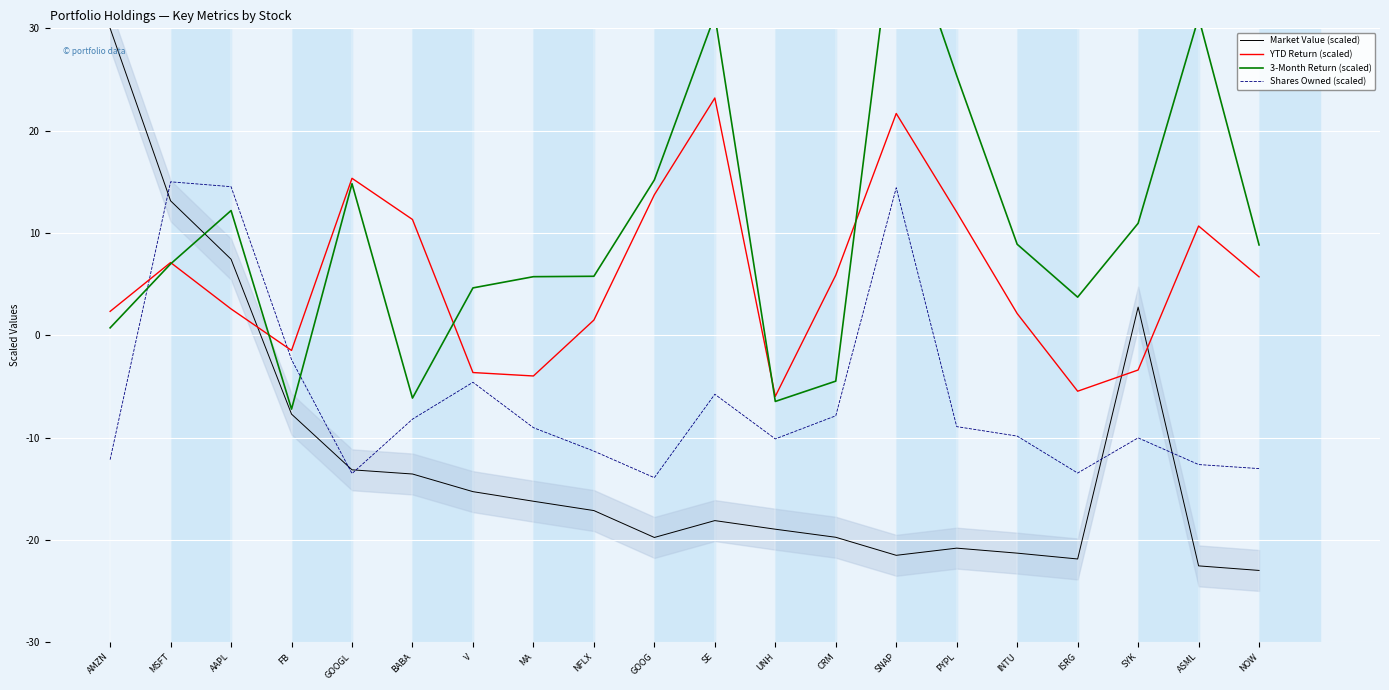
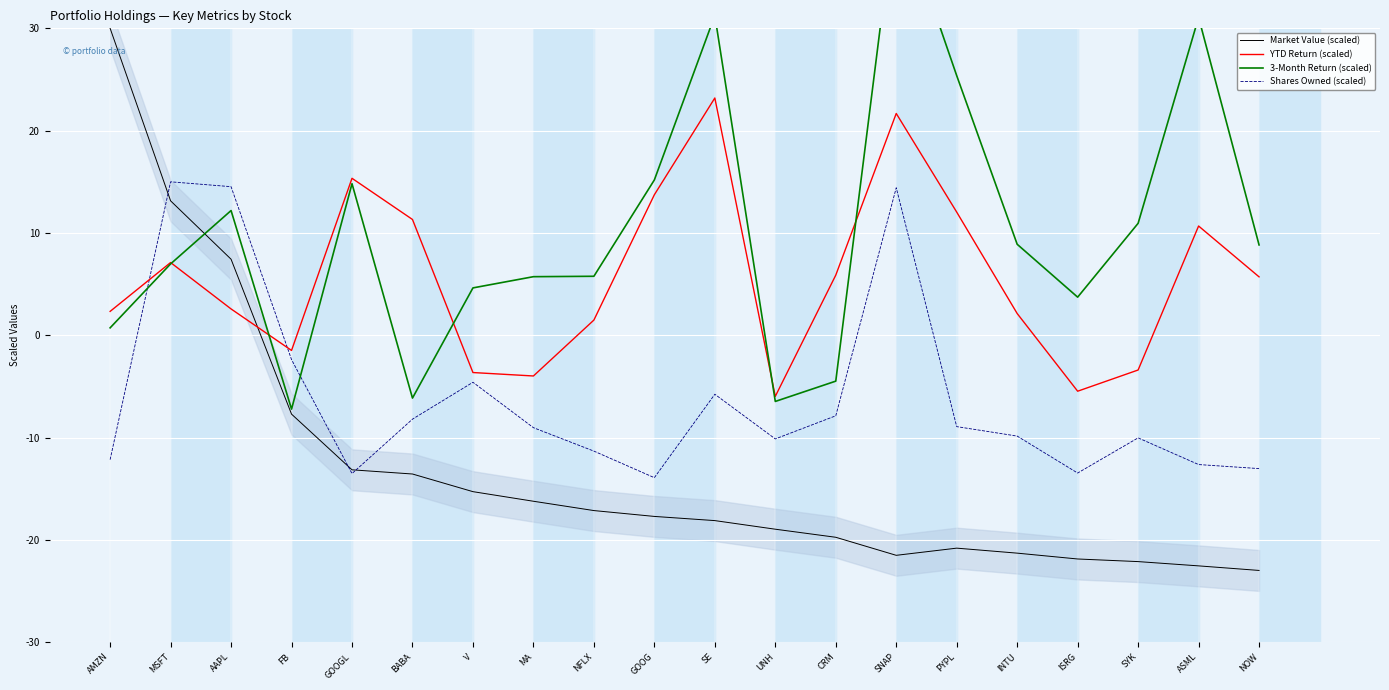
  {
    "Market Value (scaled)": {
      "AMZN": 30.0,
      "MSFT": 13.1,
      "AAPL": 7.4,
      "FB": -7.7,
      "GOOGL": -13.1,
      "BABA": -13.6,
      "V": -15.3,
      "MA": -16.2,
      "NFLX": -17.1,
-     "GOOG": -19.8,
+     "GOOG": -17.7,
      "SE": -18.1,
      "UNH": -19.0,
      "CRM": -19.7,
      "SNAP": -21.5,
      "PYPL": -20.8,
      "INTU": -21.3,
      "ISRG": -21.9,
-     "SYK": 2.8,
+     "SYK": -22.1,
      "ASML": -22.5,
      "NOW": -23.0
    },
    "YTD Return (scaled)": {
      "AMZN": 2.3,
      "AAPL": 2.6,
      "FB": -1.5,
      "GOOGL": 15.3,
      "BABA": 11.3,
      "V": -3.6,
      "MA": -4.0,
      "NFLX": 1.5,
      "GOOG": 13.7,
      "SE": 23.2,
      "UNH": -6.0,
      "CRM": 5.9,
      "SNAP": 21.7,
      "PYPL": 12.0,
      "INTU": 2.1,
      "ISRG": -5.5,
      "SYK": -3.4,
      "ASML": 10.7,
      "NOW": 5.7
    },
    "3-Month Return (scaled)": {
      "AMZN": 0.7,
      "AAPL": 12.2,
      "FB": -7.2,
      "GOOGL": 14.8,
      "BABA": -6.1,
      "V": 4.6,
      "MA": 5.7,
      "NFLX": 5.8,
      "GOOG": 15.2,
      "UNH": -6.5,
      "CRM": -4.5,
      "PYPL": 25.4,
      "INTU": 8.9,
      "ISRG": 3.7,
      "SYK": 10.9,
      "NOW": 8.8
    },
    "Shares Owned (scaled)": {
      "AMZN": -12.2,
      "AAPL": 14.5,
      "FB": -2.4,
      "GOOGL": -13.5,
      "BABA": -8.2,
      "V": -4.6,
      "MA": -9.0,
      "NFLX": -11.3,
      "GOOG": -13.9,
      "SE": -5.8,
      "UNH": -10.1,
      "CRM": -7.9,
      "SNAP": 14.4,
      "PYPL": -8.9,
      "INTU": -9.9,
      "ISRG": -13.5,
      "SYK": -10.0,
      "ASML": -12.6,
      "NOW": -13.0
    }
  }
